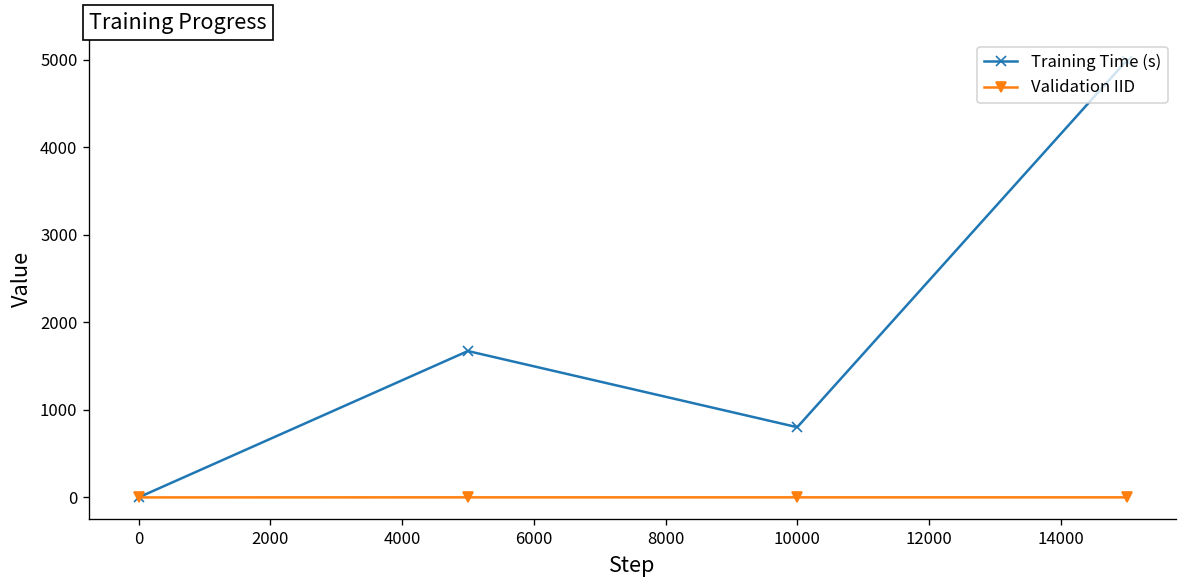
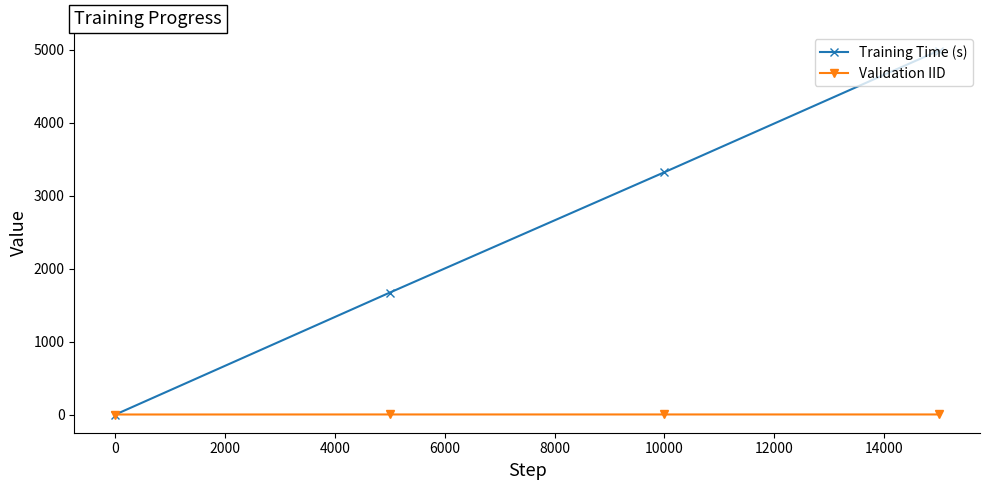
  {
    "Training Time (s)": {
-     "10000": 800
+     "10000": 3300
    },
    "Validation IID": {
      "10000": 0
    }
  }
